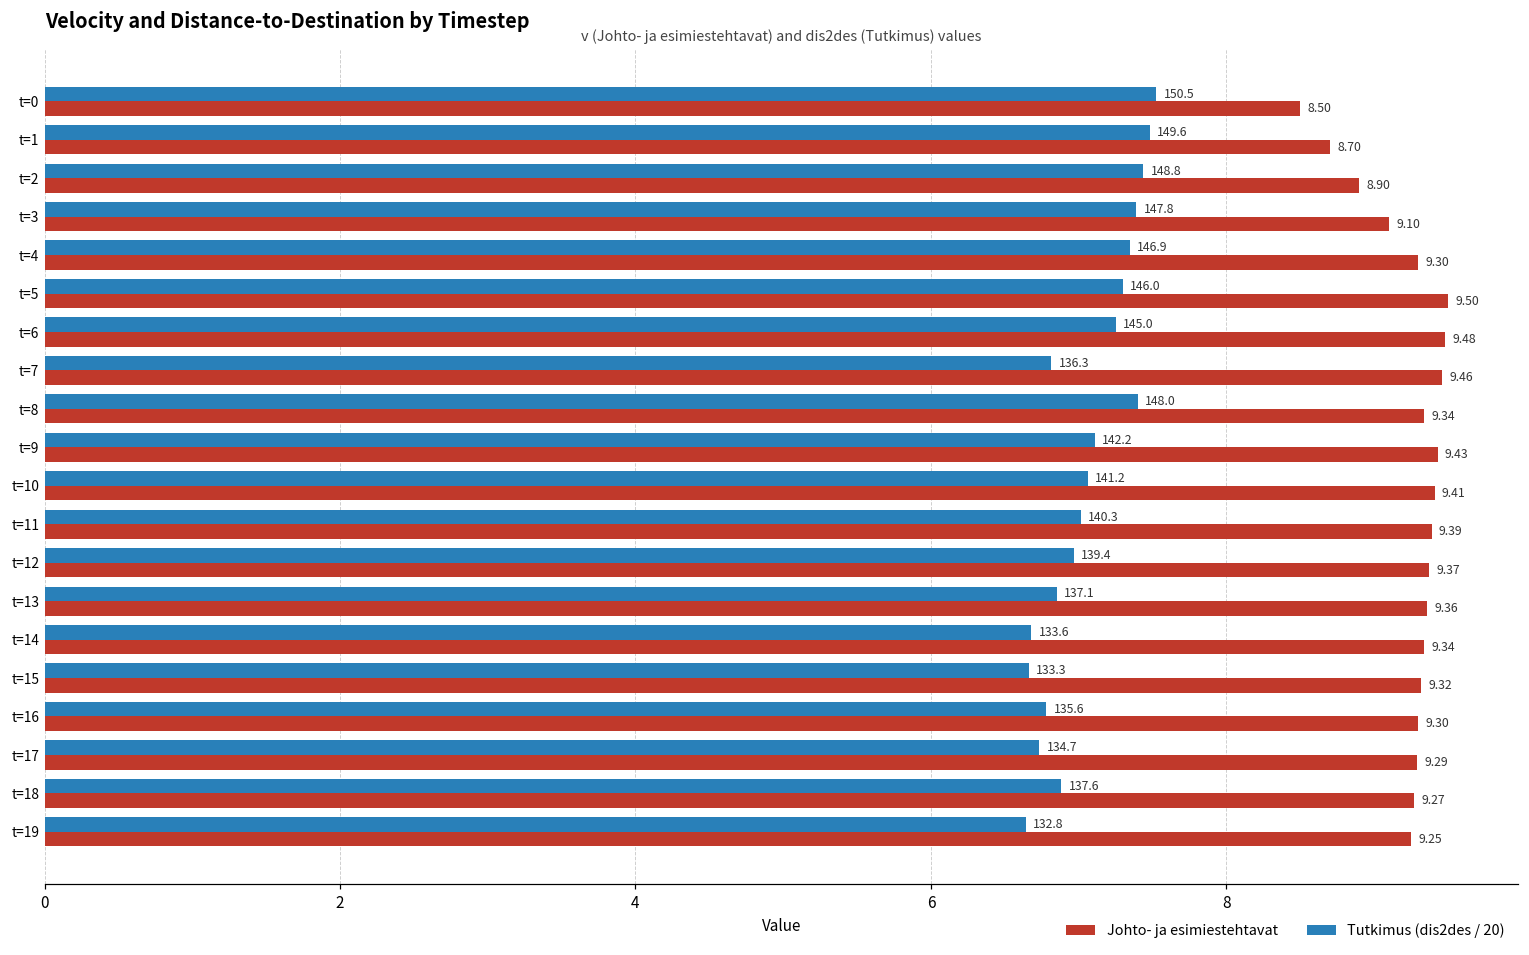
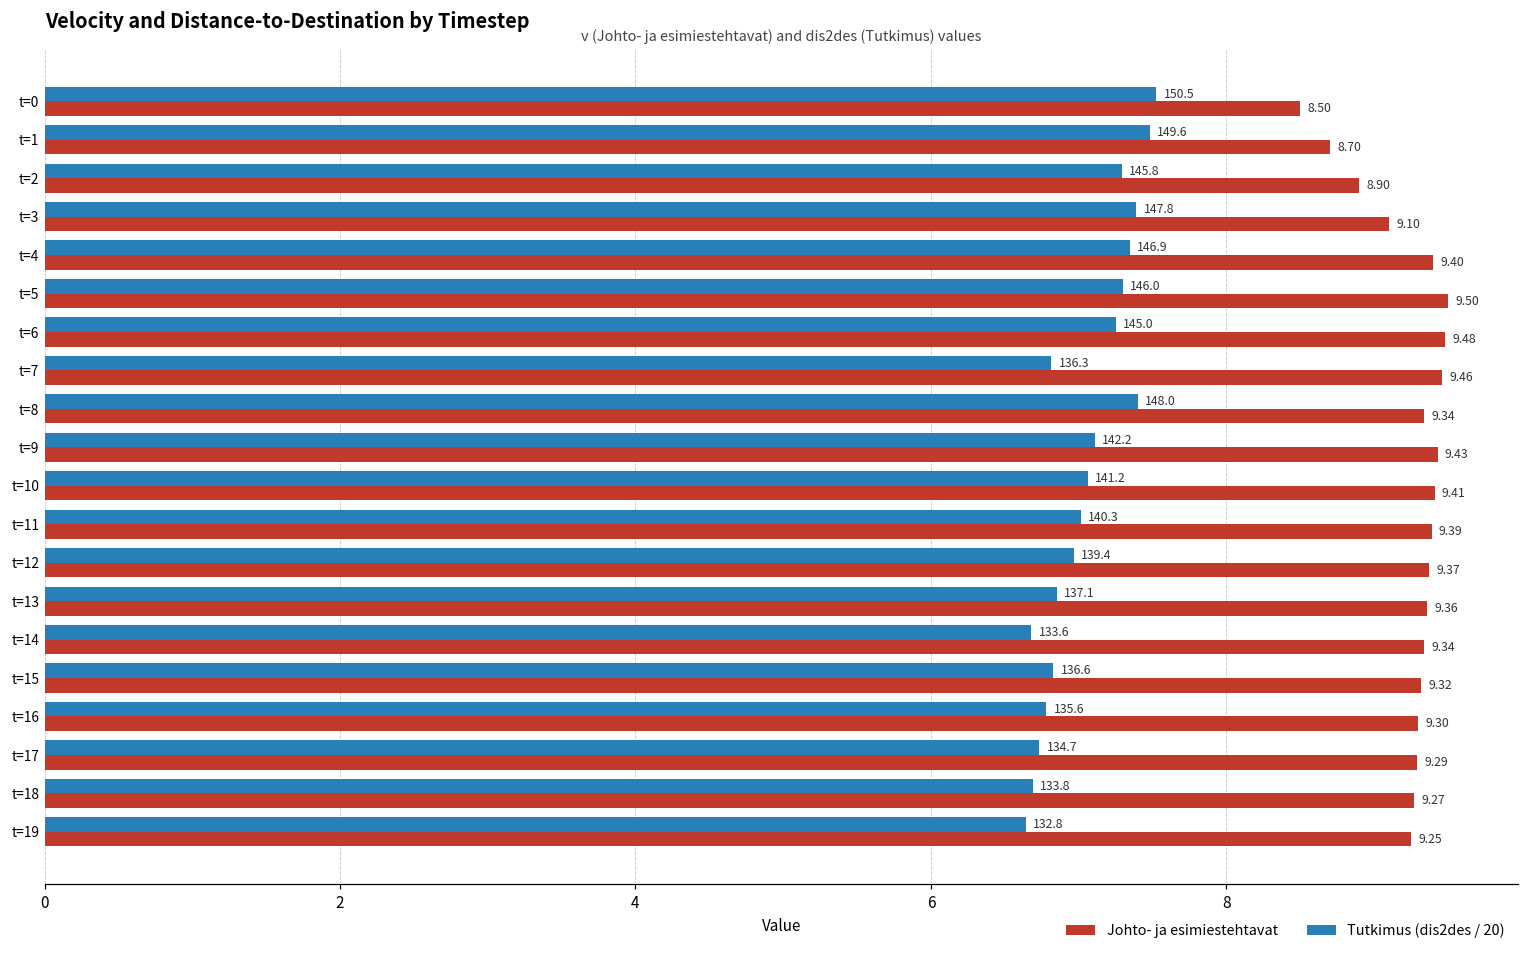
  {
    "Johto- ja esimiestehtavat": {
      "t=0": 8.50,
      "t=1": 8.70,
      "t=2": 8.90,
      "t=3": 9.10,
-     "t=4": 9.30,
+     "t=4": 9.40,
      "t=5": 9.50,
      "t=6": 9.48,
      "t=7": 9.46,
      "t=8": 9.34,
      "t=9": 9.43,
      "t=10": 9.41,
      "t=11": 9.39,
      "t=12": 9.37,
      "t=13": 9.36,
      "t=14": 9.34,
      "t=15": 9.32,
      "t=16": 9.30,
      "t=17": 9.29,
      "t=18": 9.27,
      "t=19": 9.25
    },
    "Tutkimus (dis2des / 20)": {
-     "t=2": 148.8,
-     "t=15": 133.3,
-     "t=18": 137.6
+     "t=2": 145.8,
+     "t=15": 136.6,
+     "t=18": 133.8
    }
  }
